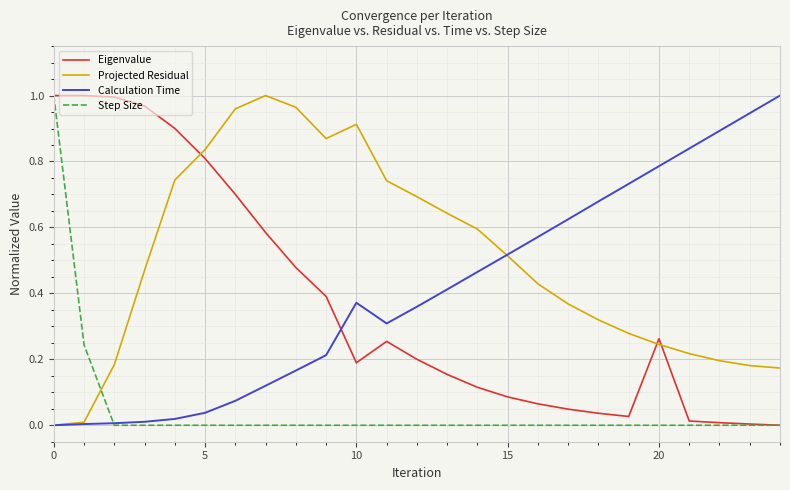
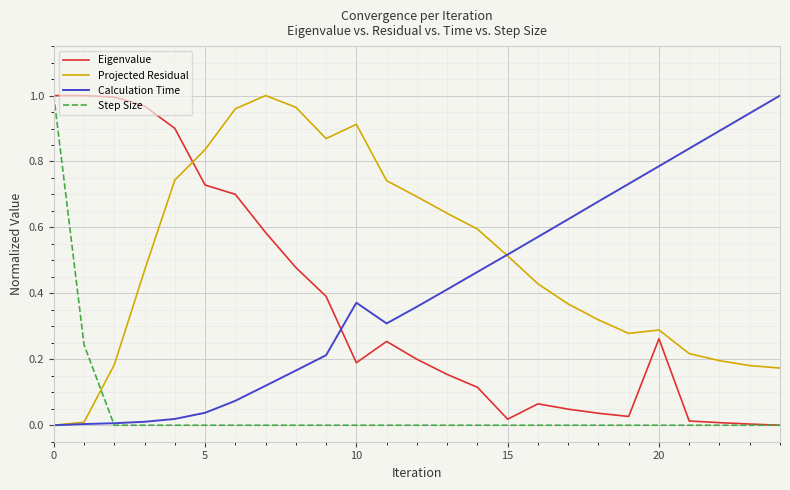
  {
    "Eigenvalue": {
-     "5": 0.81,
+     "5": 0.73,
      "10": 0.19,
-     "15": 0.09,
+     "15": 0.02,
      "20": 0.26
    },
    "Projected Residual": {
      "5": 0.84,
      "10": 0.91,
-     "20": 0.25
+     "20": 0.29
    },
    "Calculation Time": {
      "5": 0.04,
      "10": 0.37,
      "20": 0.79
    },
    "Step Size": {
      "5": 0.00,
      "10": 0.00,
      "15": 0.00,
      "20": 0.00
    }
  }
